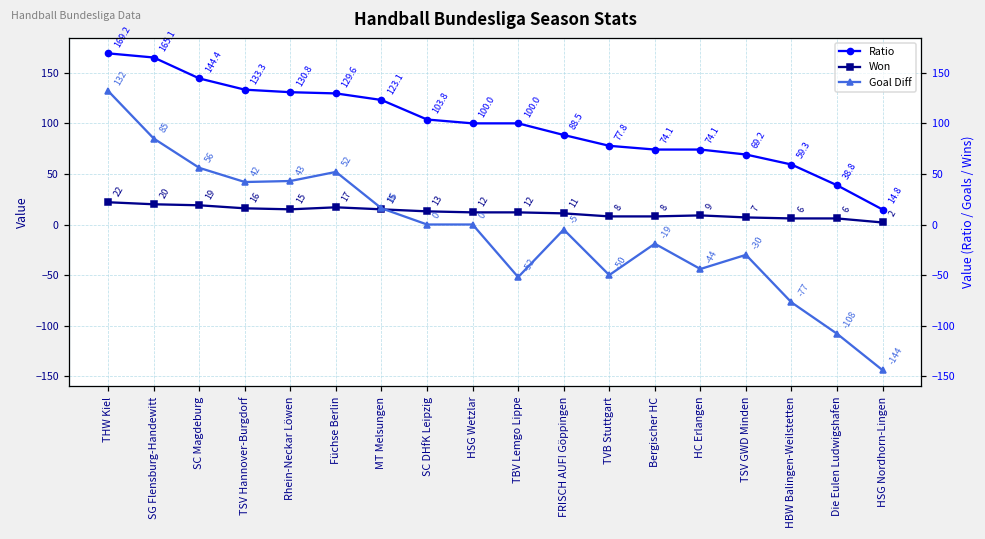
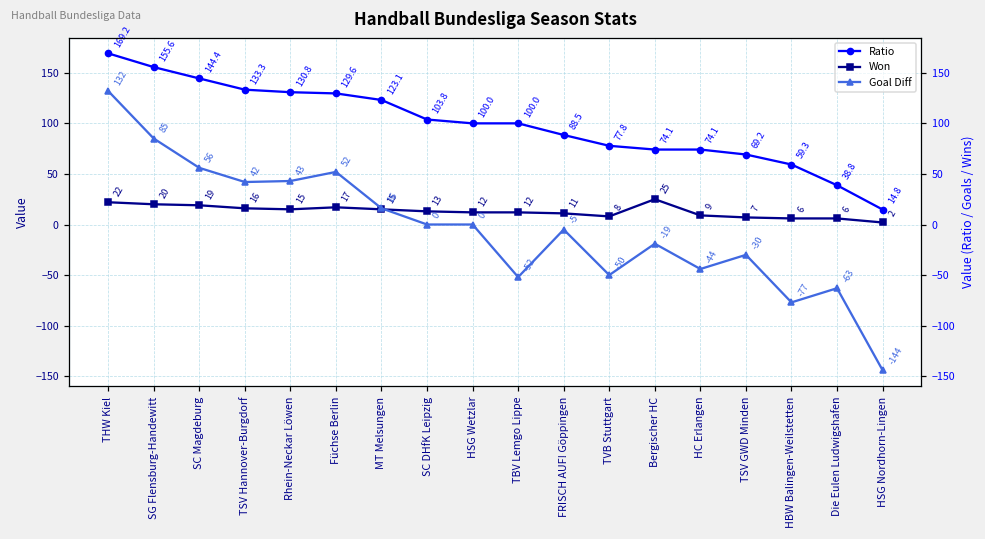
  {
    "Ratio": {
      "THW Kiel": 169.2,
-     "SG Flensburg-Handewitt": 165.1,
+     "SG Flensburg-Handewitt": 155.6,
      "SC Magdeburg": 144.4,
      "TSV Hannover-Burgdorf": 133.3,
      "Rhein-Neckar Löwen": 130.8,
      "Füchse Berlin": 129.6,
      "MT Melsungen": 123.1,
      "SC DHfK Leipzig": 103.8,
      "HSG Wetzlar": 100.0,
      "TBV Lemgo Lippe": 100.0,
      "FRISCH AUF! Göppingen": 88.5,
      "TVB Stuttgart": 77.8,
      "Bergischer HC": 74.1,
      "HC Erlangen": 74.1,
      "TSV GWD Minden": 69.2,
      "HBW Balingen-Weilstetten": 59.3,
      "Die Eulen Ludwigshafen": 38.8,
      "HSG Nordhorn-Lingen": 14.8
    },
    "Won": {
      "THW Kiel": 22,
      "SG Flensburg-Handewitt": 20,
      "SC Magdeburg": 19,
      "TSV Hannover-Burgdorf": 16,
      "Rhein-Neckar Löwen": 15,
      "Füchse Berlin": 17,
      "SC DHfK Leipzig": 13,
      "HSG Wetzlar": 12,
      "TBV Lemgo Lippe": 12,
      "FRISCH AUF! Göppingen": 11,
      "TVB Stuttgart": 8,
-     "Bergischer HC": 8,
+     "Bergischer HC": 25,
      "HC Erlangen": 9,
      "TSV GWD Minden": 7,
      "HBW Balingen-Weilstetten": 6,
      "Die Eulen Ludwigshafen": 6,
      "HSG Nordhorn-Lingen": 2
    },
    "Goal Diff": {
      "THW Kiel": 132,
      "SG Flensburg-Handewitt": 85,
      "SC Magdeburg": 56,
      "TSV Hannover-Burgdorf": 42,
      "Rhein-Neckar Löwen": 43,
      "Füchse Berlin": 52,
      "SC DHfK Leipzig": 0,
      "HSG Wetzlar": 0,
      "TBV Lemgo Lippe": -52,
      "FRISCH AUF! Göppingen": -5,
      "TVB Stuttgart": -50,
      "Bergischer HC": -19,
      "HC Erlangen": -44,
      "TSV GWD Minden": -30,
      "HBW Balingen-Weilstetten": -77,
-     "Die Eulen Ludwigshafen": -108,
+     "Die Eulen Ludwigshafen": -63,
      "HSG Nordhorn-Lingen": -144
    }
  }
